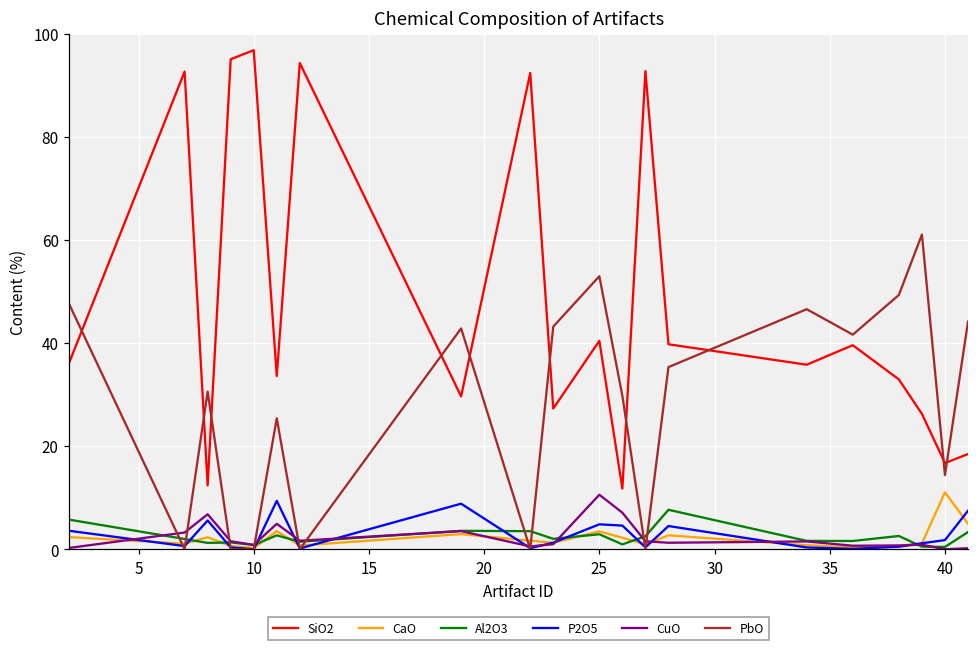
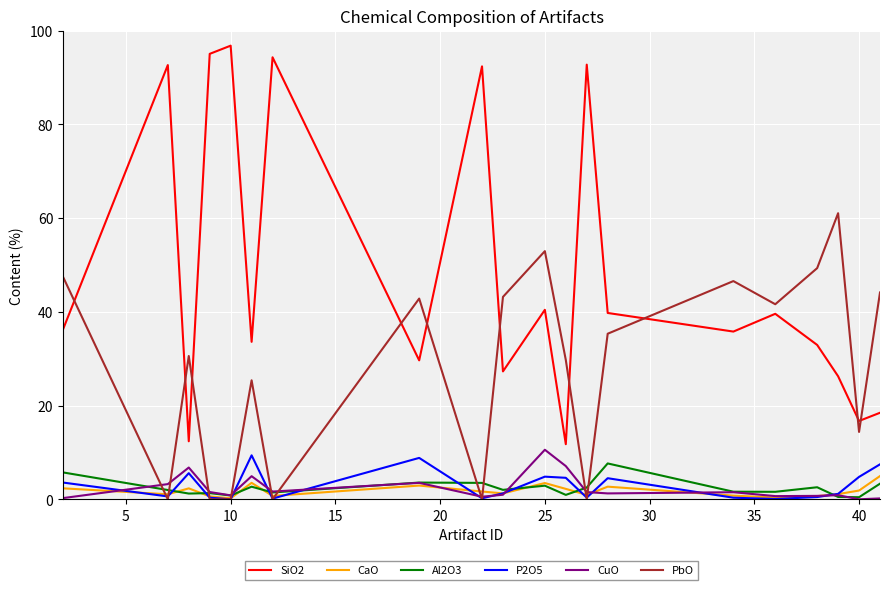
  {
    "SiO2": {
      "10": 97,
      "25": 40,
      "40": 17
    },
    "CaO": {
      "25": 3,
-     "40": 11
+     "40": 2
    },
    "Al2O3": {
      "25": 3
    },
    "P2O5": {
      "25": 5,
-     "40": 2
+     "40": 5
    },
    "CuO": {
      "25": 11
    },
    "PbO": {
      "25": 53,
      "40": 14
    }
  }
